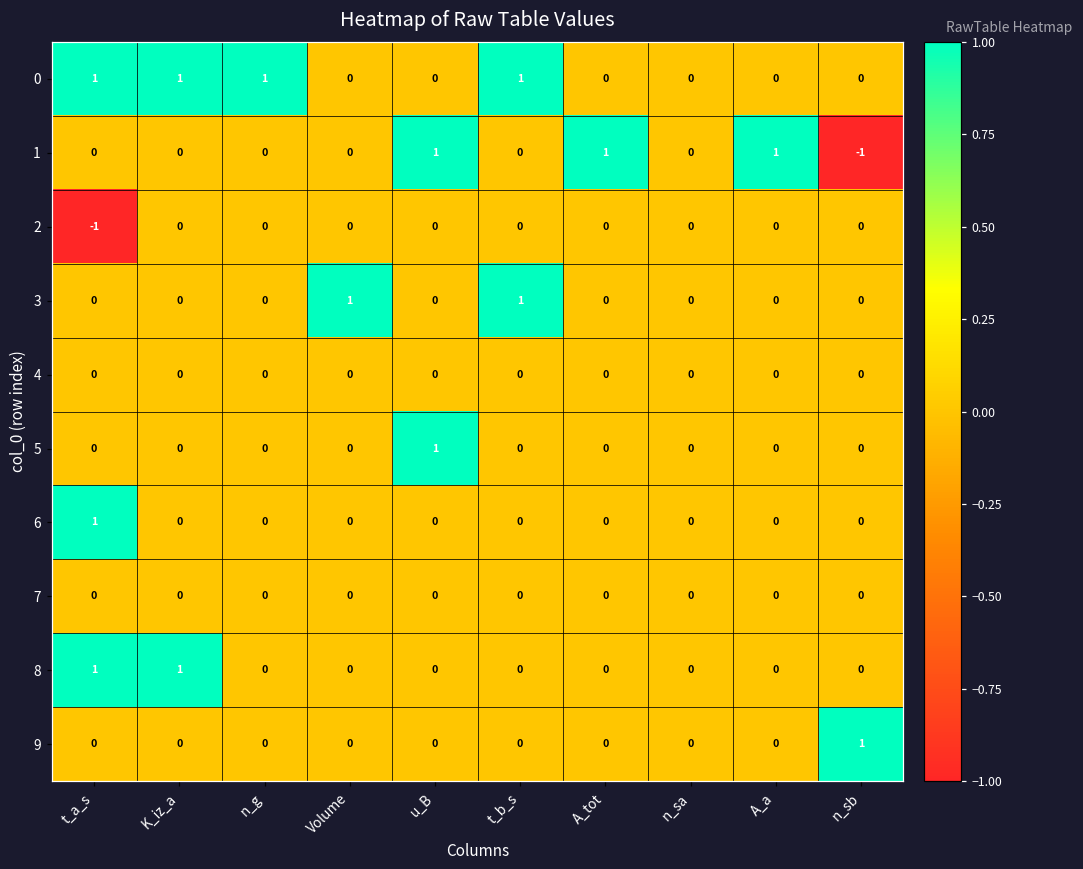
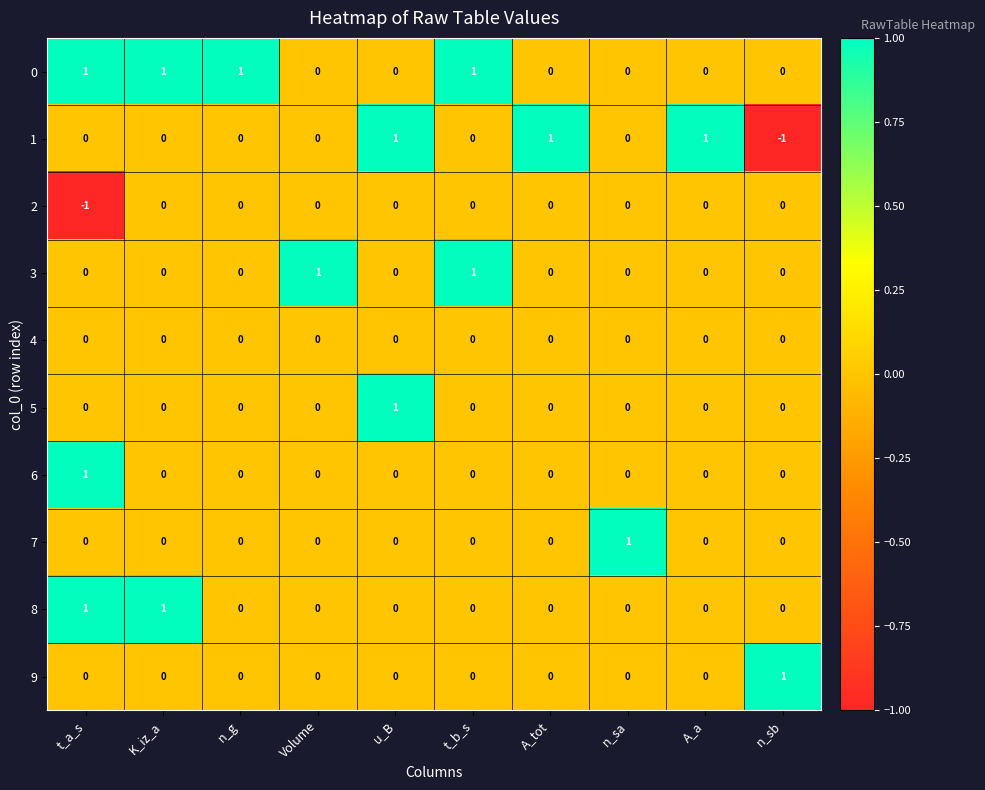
  {
    "0": {
      "t_a_s": 1,
      "K_iz_a": 1,
      "n_g": 1,
      "Volume": 0,
      "u_B": 0,
      "t_b_s": 1,
      "A_tot": 0,
      "n_sa": 0,
      "A_a": 0,
      "n_sb": 0
    },
    "1": {
      "t_a_s": 0,
      "K_iz_a": 0,
      "n_g": 0,
      "Volume": 0,
      "u_B": 1,
      "t_b_s": 0,
      "A_tot": 1,
      "n_sa": 0,
      "A_a": 1,
      "n_sb": -1
    },
    "2": {
      "t_a_s": -1,
      "K_iz_a": 0,
      "n_g": 0,
      "Volume": 0,
      "u_B": 0,
      "t_b_s": 0,
      "A_tot": 0,
      "n_sa": 0,
      "A_a": 0,
      "n_sb": 0
    },
    "3": {
      "t_a_s": 0,
      "K_iz_a": 0,
      "n_g": 0,
      "Volume": 1,
      "u_B": 0,
      "t_b_s": 1,
      "A_tot": 0,
      "n_sa": 0,
      "A_a": 0,
      "n_sb": 0
    },
    "4": {
      "t_a_s": 0,
      "K_iz_a": 0,
      "n_g": 0,
      "Volume": 0,
      "u_B": 0,
      "t_b_s": 0,
      "A_tot": 0,
      "n_sa": 0,
      "A_a": 0,
      "n_sb": 0
    },
    "5": {
      "t_a_s": 0,
      "K_iz_a": 0,
      "n_g": 0,
      "Volume": 0,
      "u_B": 1,
      "t_b_s": 0,
      "A_tot": 0,
      "n_sa": 0,
      "A_a": 0,
      "n_sb": 0
    },
    "6": {
      "t_a_s": 1,
      "K_iz_a": 0,
      "n_g": 0,
      "Volume": 0,
      "u_B": 0,
      "t_b_s": 0,
      "A_tot": 0,
      "n_sa": 0,
      "A_a": 0,
      "n_sb": 0
    },
    "7": {
      "t_a_s": 0,
      "K_iz_a": 0,
      "n_g": 0,
      "Volume": 0,
      "u_B": 0,
      "t_b_s": 0,
      "A_tot": 0,
-     "n_sa": 0,
+     "n_sa": 1,
      "A_a": 0,
      "n_sb": 0
    },
    "8": {
      "t_a_s": 1,
      "K_iz_a": 1,
      "n_g": 0,
      "Volume": 0,
      "u_B": 0,
      "t_b_s": 0,
      "A_tot": 0,
      "n_sa": 0,
      "A_a": 0,
      "n_sb": 0
    },
    "9": {
      "t_a_s": 0,
      "K_iz_a": 0,
      "n_g": 0,
      "Volume": 0,
      "u_B": 0,
      "t_b_s": 0,
      "A_tot": 0,
      "n_sa": 0,
      "A_a": 0,
      "n_sb": 1
    }
  }
